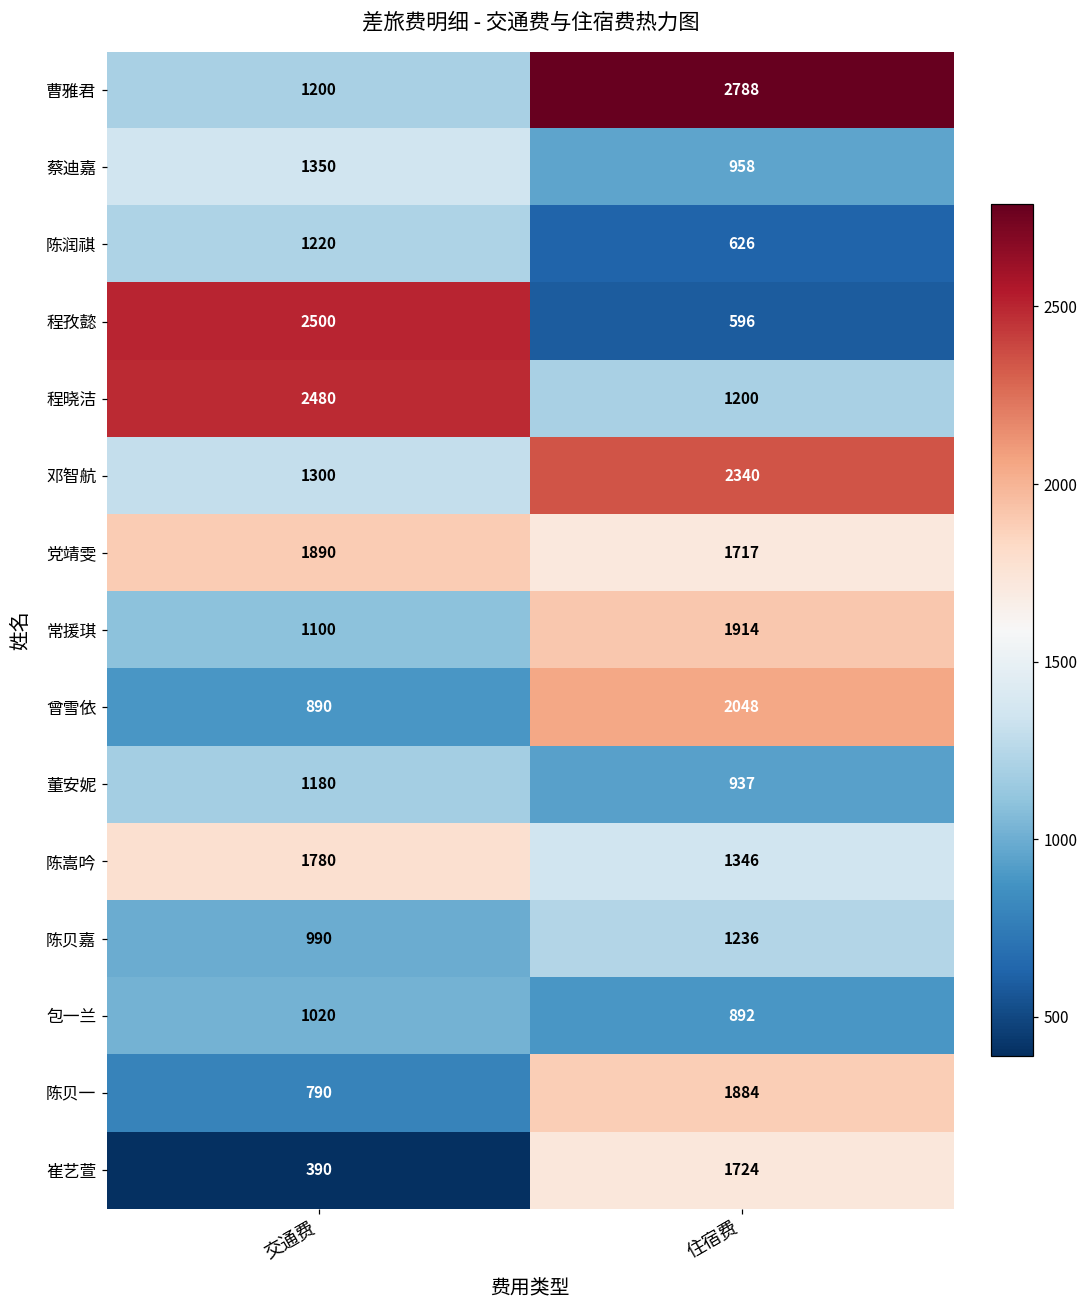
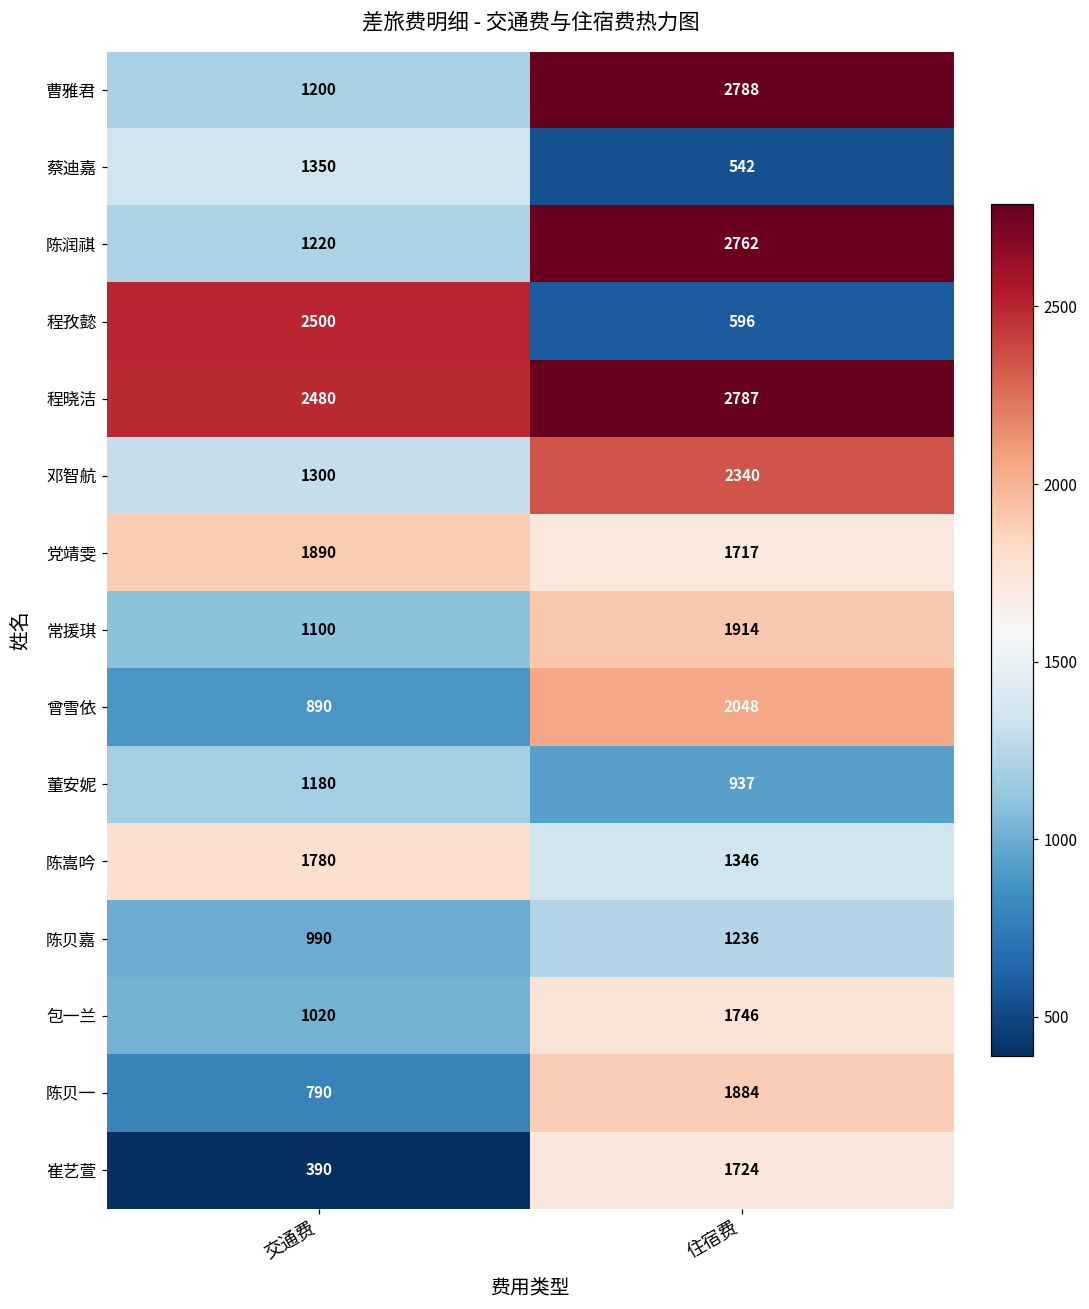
  {
    "曹雅君": {
      "交通费": 1200,
      "住宿费": 2788
    },
    "蔡迪嘉": {
      "交通费": 1350,
-     "住宿费": 958
+     "住宿费": 542
    },
    "陈润祺": {
      "交通费": 1220,
-     "住宿费": 626
+     "住宿费": 2762
    },
    "程孜懿": {
      "交通费": 2500,
      "住宿费": 596
    },
    "程晓洁": {
      "交通费": 2480,
-     "住宿费": 1200
+     "住宿费": 2787
    },
    "邓智航": {
      "交通费": 1300,
      "住宿费": 2340
    },
    "党靖雯": {
      "交通费": 1890,
      "住宿费": 1717
    },
    "常援琪": {
      "交通费": 1100,
      "住宿费": 1914
    },
    "曾雪依": {
      "交通费": 890,
      "住宿费": 2048
    },
    "董安妮": {
      "交通费": 1180,
      "住宿费": 937
    },
    "陈嵩吟": {
      "交通费": 1780,
      "住宿费": 1346
    },
    "陈贝嘉": {
      "交通费": 990,
      "住宿费": 1236
    },
    "包一兰": {
      "交通费": 1020,
-     "住宿费": 892
+     "住宿费": 1746
    },
    "陈贝一": {
      "交通费": 790,
      "住宿费": 1884
    },
    "崔艺萱": {
      "交通费": 390,
      "住宿费": 1724
    }
  }
